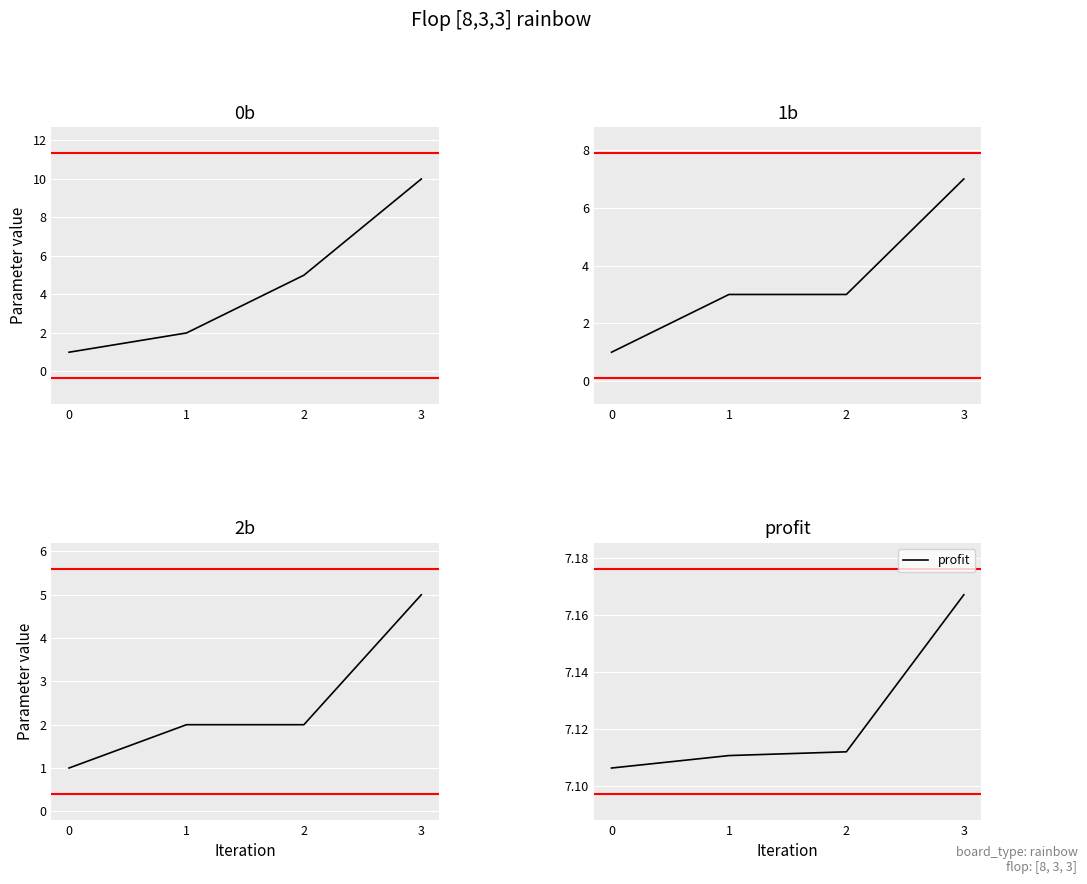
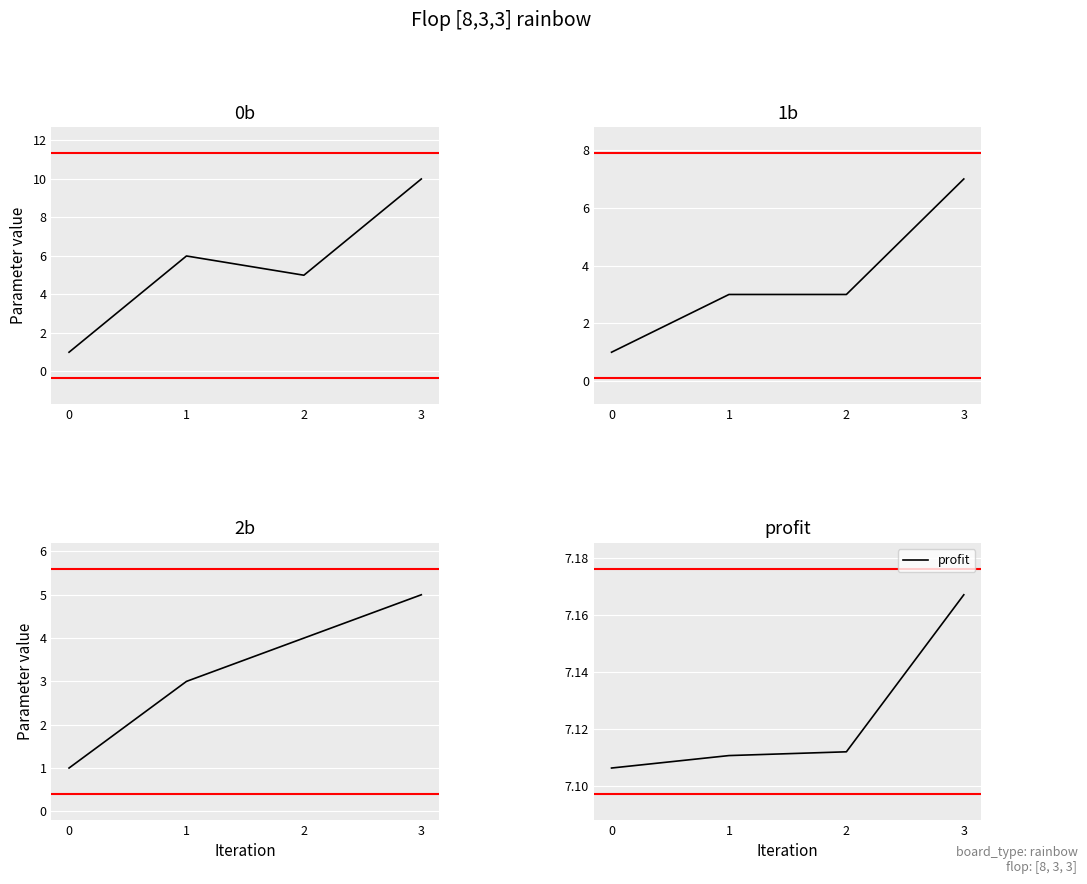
  {
    "0b": {
      "0": 1,
-     "1": 2,
+     "1": 6,
      "2": 5,
      "3": 10
    },
    "1b": {
      "0": 1.0,
      "1": 3.0,
      "2": 3.0,
      "3": 7.0
    },
    "2b": {
      "0": 1,
-     "1": 2,
-     "2": 2,
+     "1": 3,
+     "2": 4,
      "3": 5
    },
    "profit": {
      "0": 7.106,
      "1": 7.111,
      "2": 7.112,
      "3": 7.167
    }
  }
